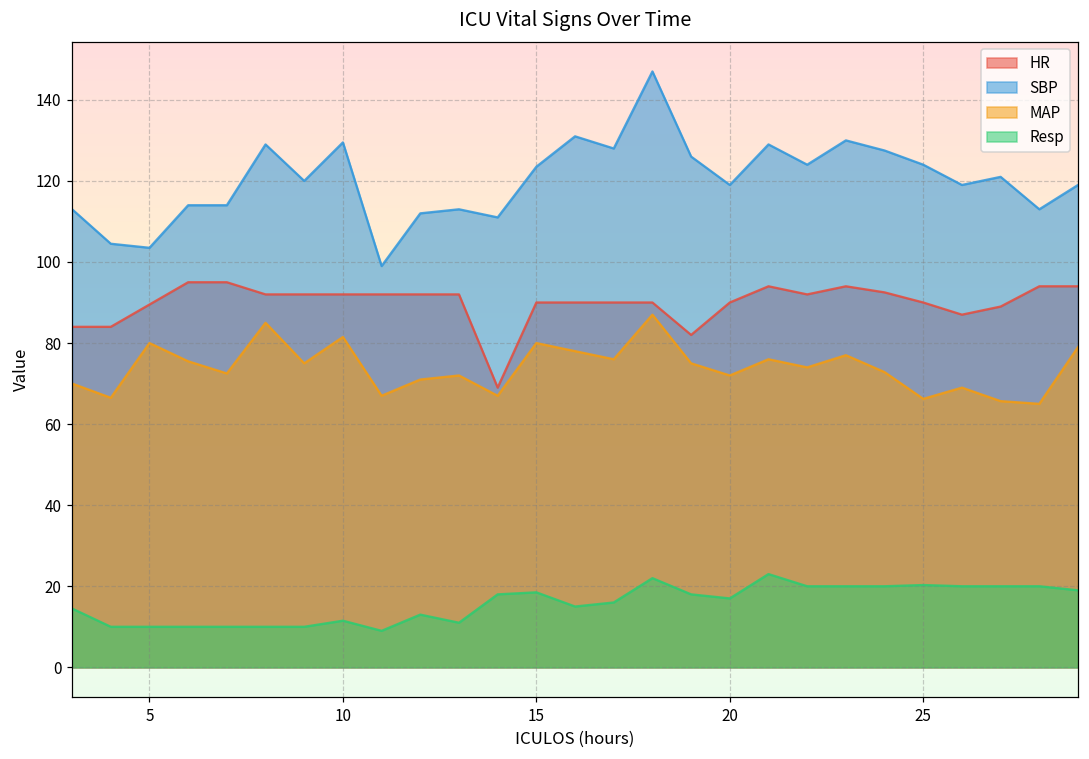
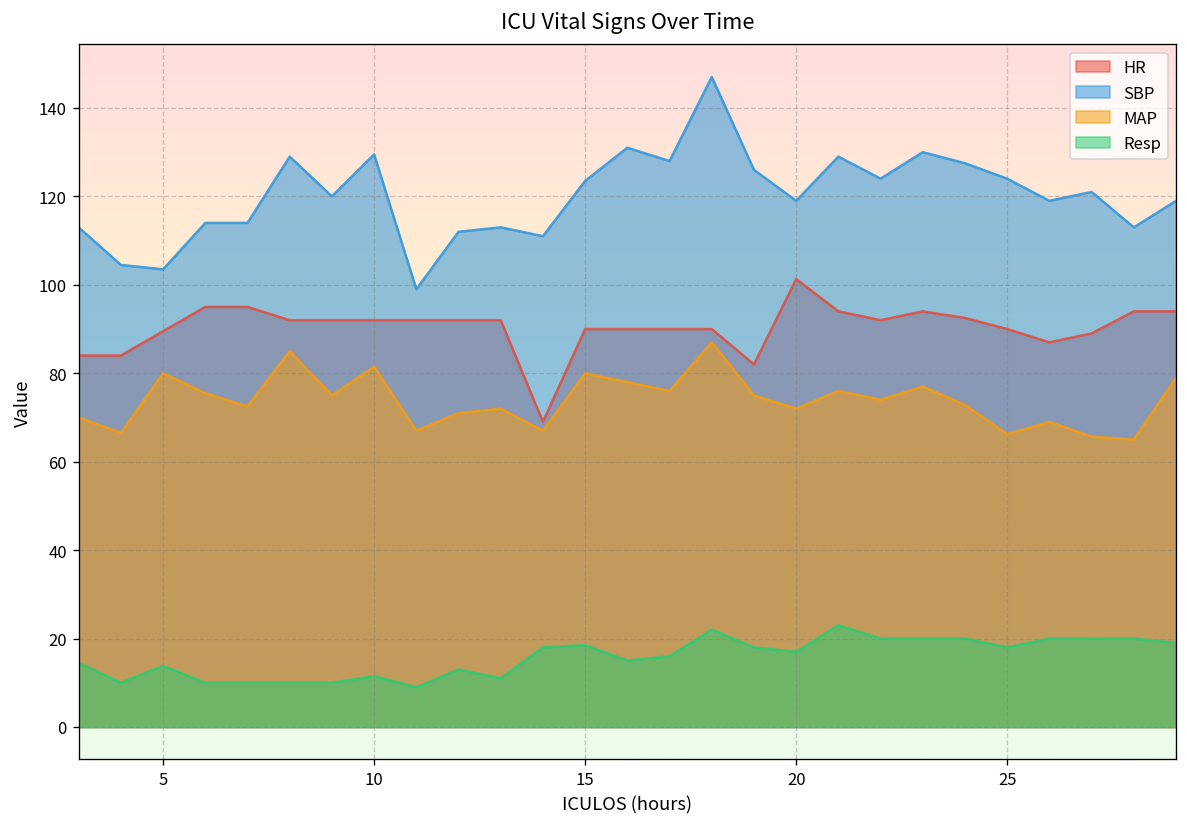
  {
    "HR": {
      "5": 90,
      "10": 92,
      "15": 90,
-     "20": 90,
+     "20": 101,
      "25": 90
    },
    "SBP": {
      "5": 104,
      "10": 130,
      "15": 124,
      "20": 119,
      "25": 124
    },
    "MAP": {
      "5": 80,
      "10": 82,
      "15": 80,
      "20": 72,
      "25": 66
    },
    "Resp": {
-     "5": 10,
+     "5": 14,
      "10": 12,
      "15": 19,
      "20": 17,
-     "25": 20
+     "25": 18
    }
  }
